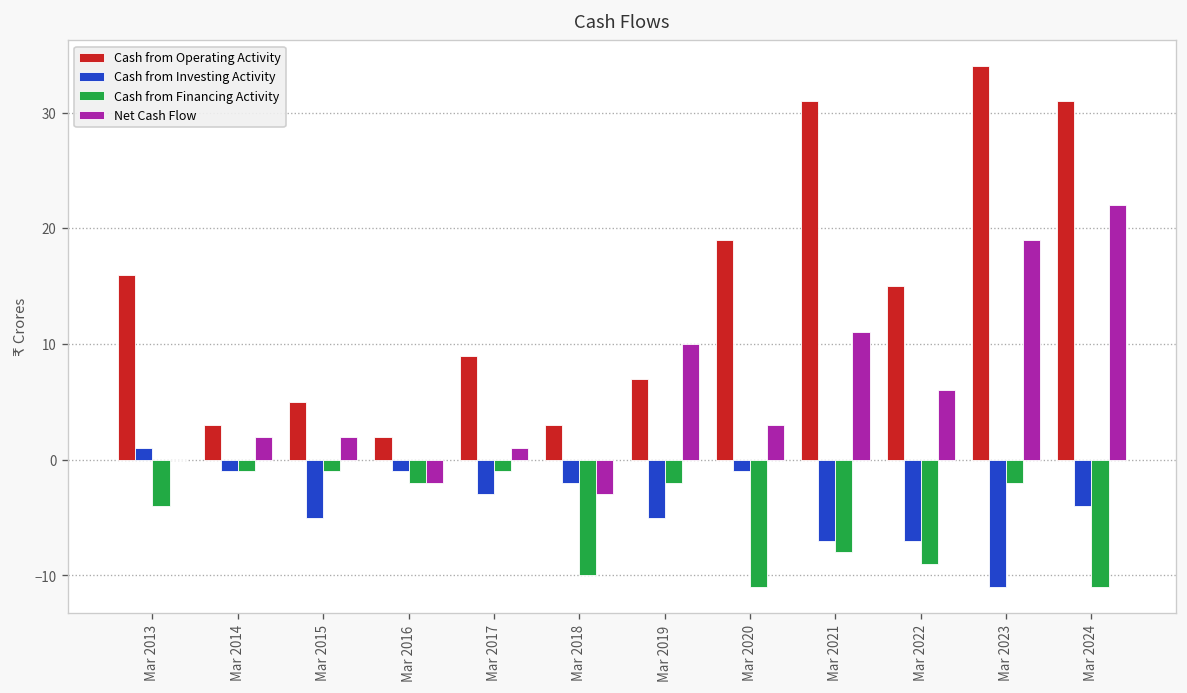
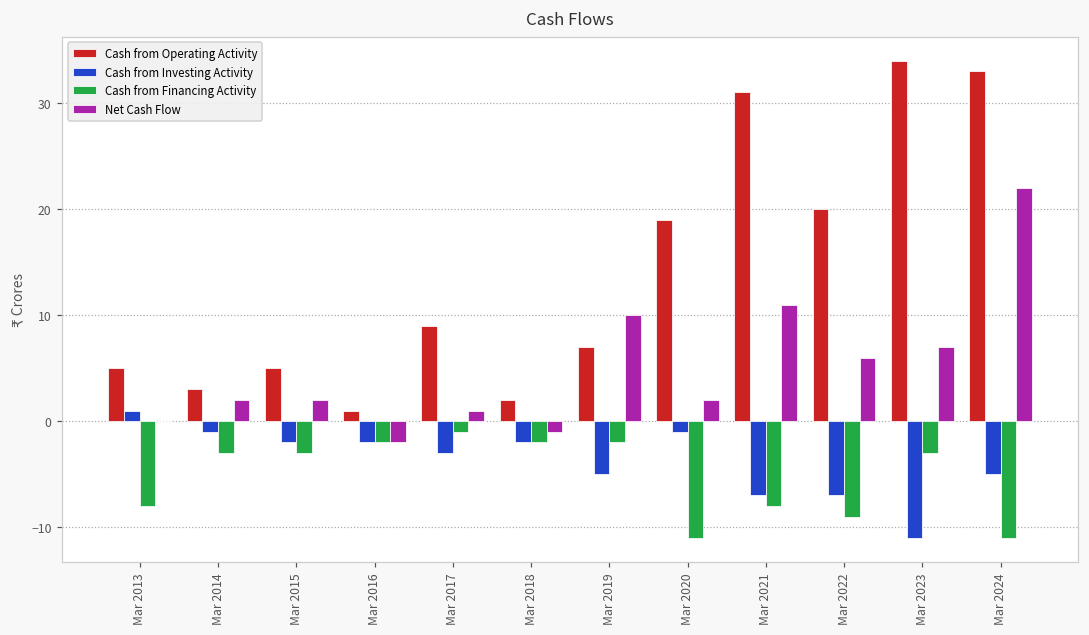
  {
    "Cash from Operating Activity": {
-     "Mar 2013": 16,
+     "Mar 2013": 5,
      "Mar 2014": 3,
      "Mar 2015": 5,
-     "Mar 2016": 2,
+     "Mar 2016": 1,
      "Mar 2017": 9,
-     "Mar 2018": 3,
+     "Mar 2018": 2,
      "Mar 2019": 7,
      "Mar 2020": 19,
      "Mar 2021": 31,
-     "Mar 2022": 15,
+     "Mar 2022": 20,
      "Mar 2023": 34,
-     "Mar 2024": 31
+     "Mar 2024": 33
    },
    "Cash from Investing Activity": {
      "Mar 2013": 1,
      "Mar 2014": -1,
-     "Mar 2015": -5,
-     "Mar 2016": -1,
+     "Mar 2015": -2,
+     "Mar 2016": -2,
      "Mar 2017": -3,
      "Mar 2018": -2,
      "Mar 2019": -5,
      "Mar 2020": -1,
      "Mar 2021": -7,
      "Mar 2022": -7,
      "Mar 2023": -11,
-     "Mar 2024": -4
+     "Mar 2024": -5
    },
    "Cash from Financing Activity": {
-     "Mar 2013": -4,
-     "Mar 2014": -1,
-     "Mar 2015": -1,
+     "Mar 2013": -8,
+     "Mar 2014": -3,
+     "Mar 2015": -3,
      "Mar 2016": -2,
      "Mar 2017": -1,
-     "Mar 2018": -10,
+     "Mar 2018": -2,
      "Mar 2019": -2,
      "Mar 2020": -11,
      "Mar 2021": -8,
      "Mar 2022": -9,
-     "Mar 2023": -2,
+     "Mar 2023": -3,
      "Mar 2024": -11
    },
    "Net Cash Flow": {
      "Mar 2013": 0,
      "Mar 2014": 2,
      "Mar 2015": 2,
      "Mar 2016": -2,
      "Mar 2017": 1,
-     "Mar 2018": -3,
+     "Mar 2018": -1,
      "Mar 2019": 10,
-     "Mar 2020": 3,
+     "Mar 2020": 2,
      "Mar 2021": 11,
      "Mar 2022": 6,
-     "Mar 2023": 19,
+     "Mar 2023": 7,
      "Mar 2024": 22
    }
  }
